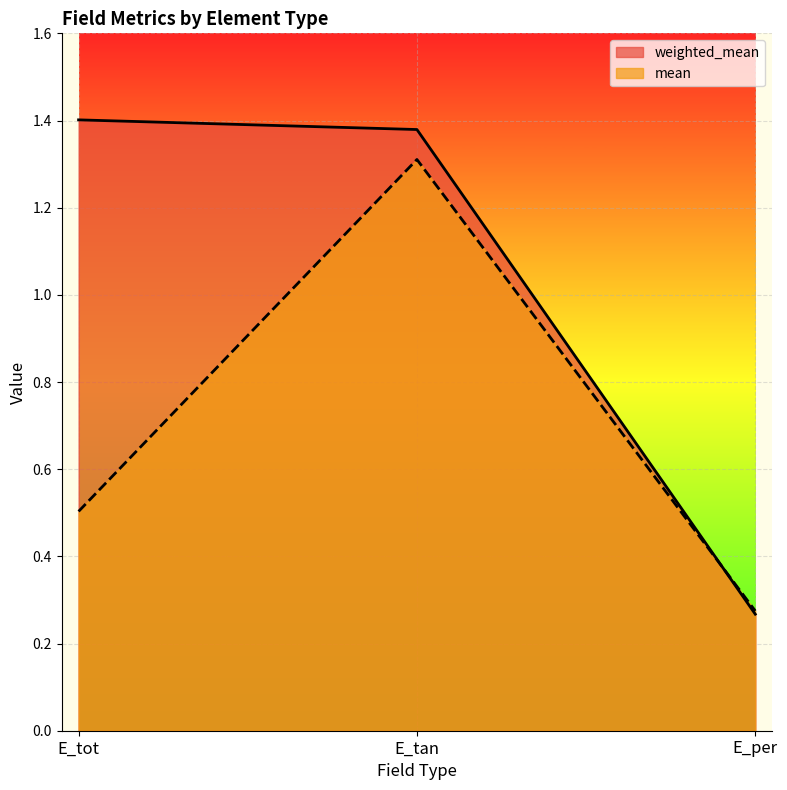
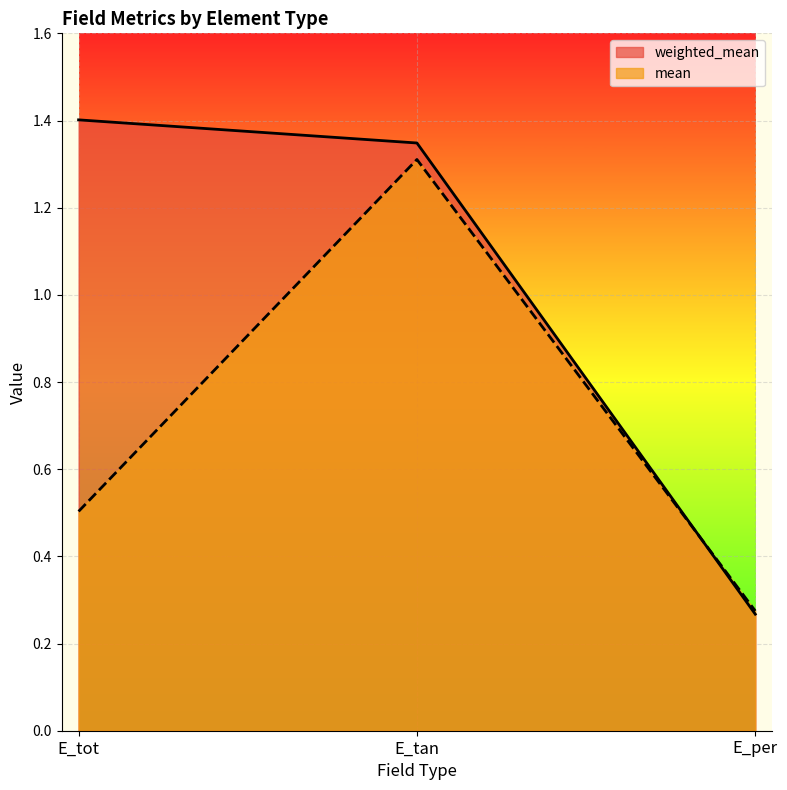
  {
    "weighted_mean": {
      "E_tot": 1.40,
-     "E_tan": 1.38,
+     "E_tan": 1.35,
      "E_per": 0.27
    },
    "mean": {
      "E_tot": 0.50,
      "E_tan": 1.31,
      "E_per": 0.27
    }
  }
